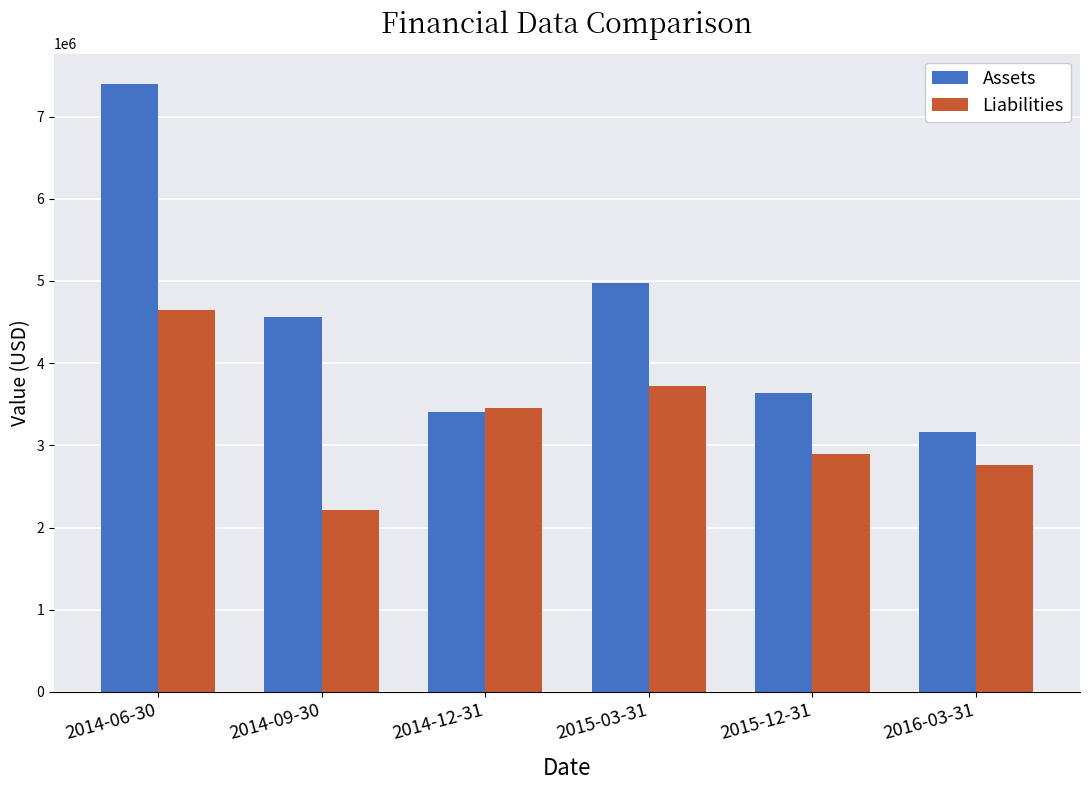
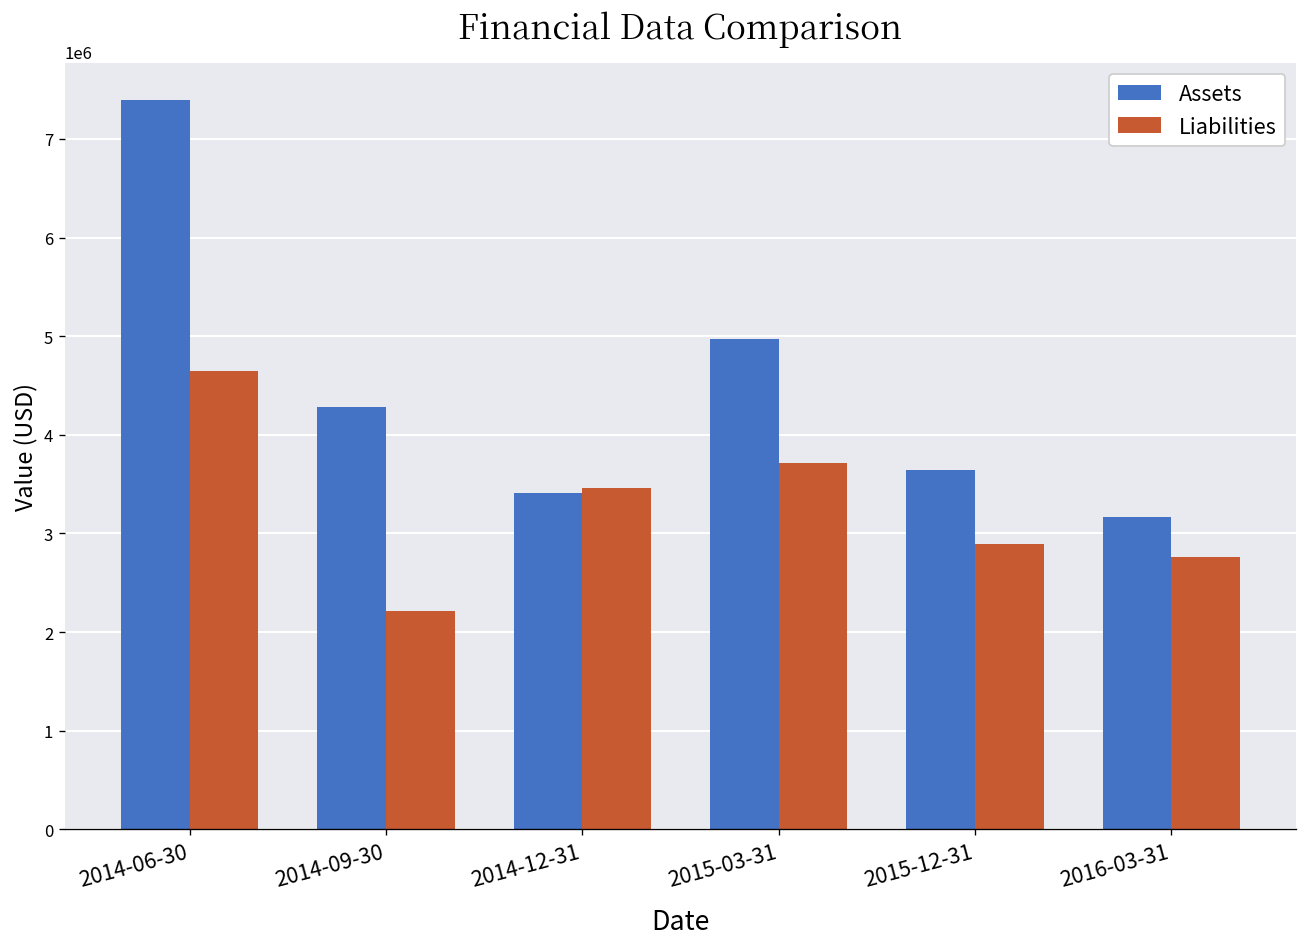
  {
    "Assets": {
      "2014-06-30": 7400000,
-     "2014-09-30": 4600000,
+     "2014-09-30": 4300000,
      "2014-12-31": 3400000,
      "2015-03-31": 5000000,
      "2015-12-31": 3600000,
      "2016-03-31": 3200000
    },
    "Liabilities": {
      "2014-06-30": 4600000,
      "2014-09-30": 2200000,
      "2014-12-31": 3500000,
      "2015-03-31": 3700000,
      "2015-12-31": 2900000,
      "2016-03-31": 2800000
    }
  }
